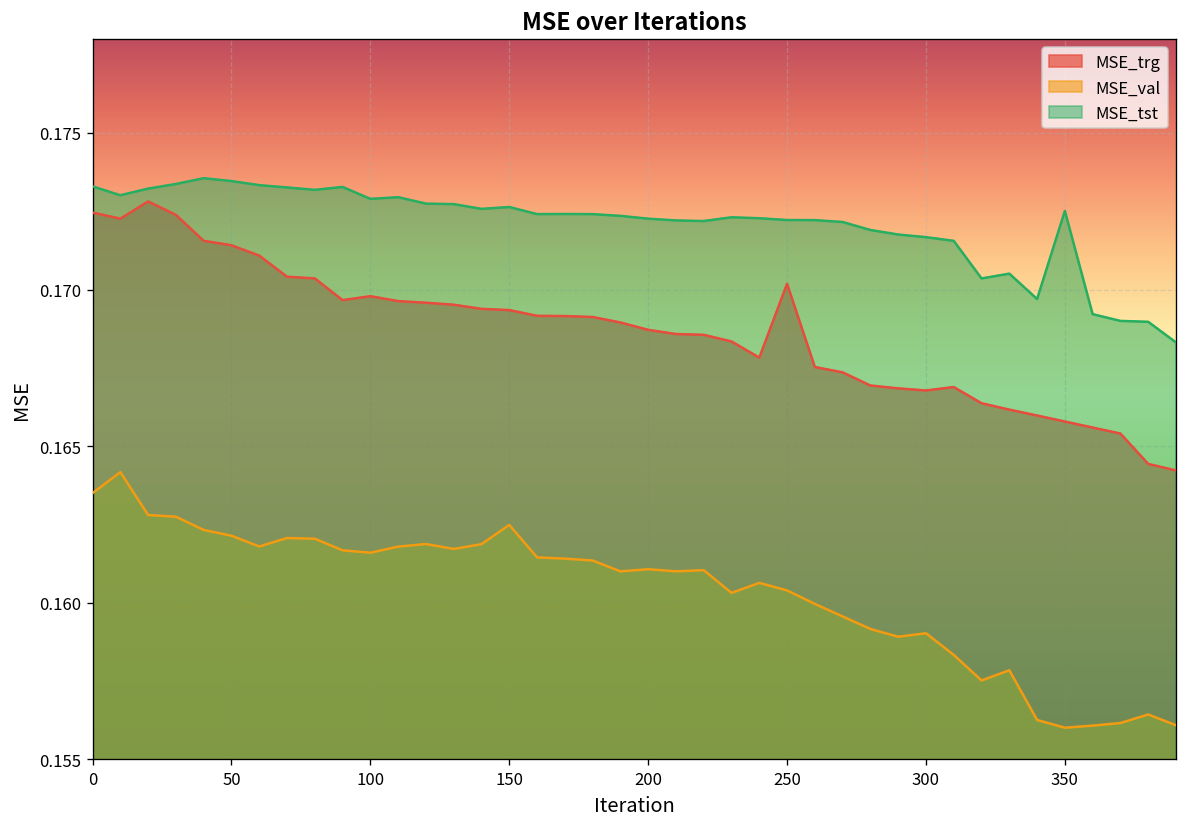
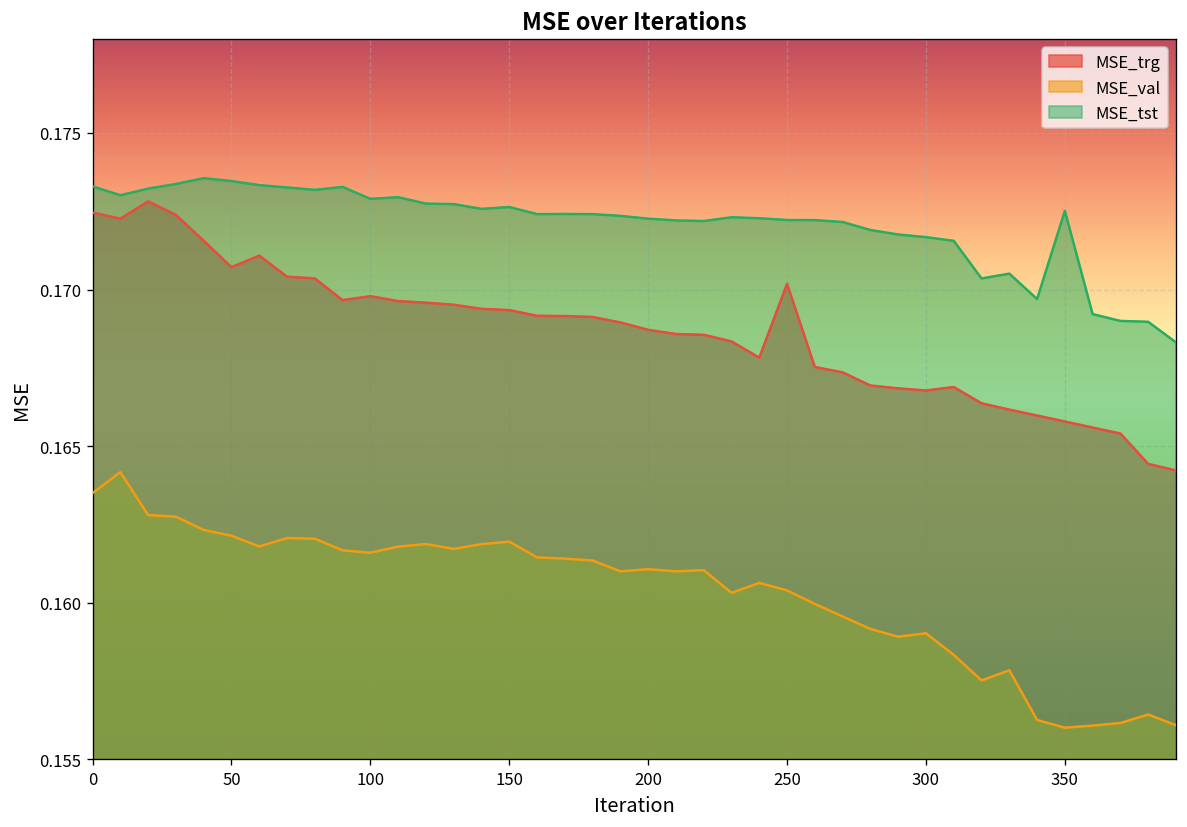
  {
    "MSE_trg": {
      "0": 0.1725,
-     "50": 0.1714,
+     "50": 0.1707,
      "100": 0.1698,
      "150": 0.1693,
      "200": 0.1687,
      "250": 0.1702,
      "300": 0.1668,
      "350": 0.1658
    },
    "MSE_val": {
      "0": 0.1635,
      "50": 0.1621,
      "100": 0.1616,
-     "150": 0.1625,
+     "150": 0.1620,
      "200": 0.1611,
      "250": 0.1604,
      "300": 0.1590,
      "350": 0.1560
    },
    "MSE_tst": {
      "0": 0.1733,
      "50": 0.1735,
      "100": 0.1729,
      "150": 0.1726,
      "200": 0.1723,
      "250": 0.1722,
      "300": 0.1717,
      "350": 0.1725
    }
  }
